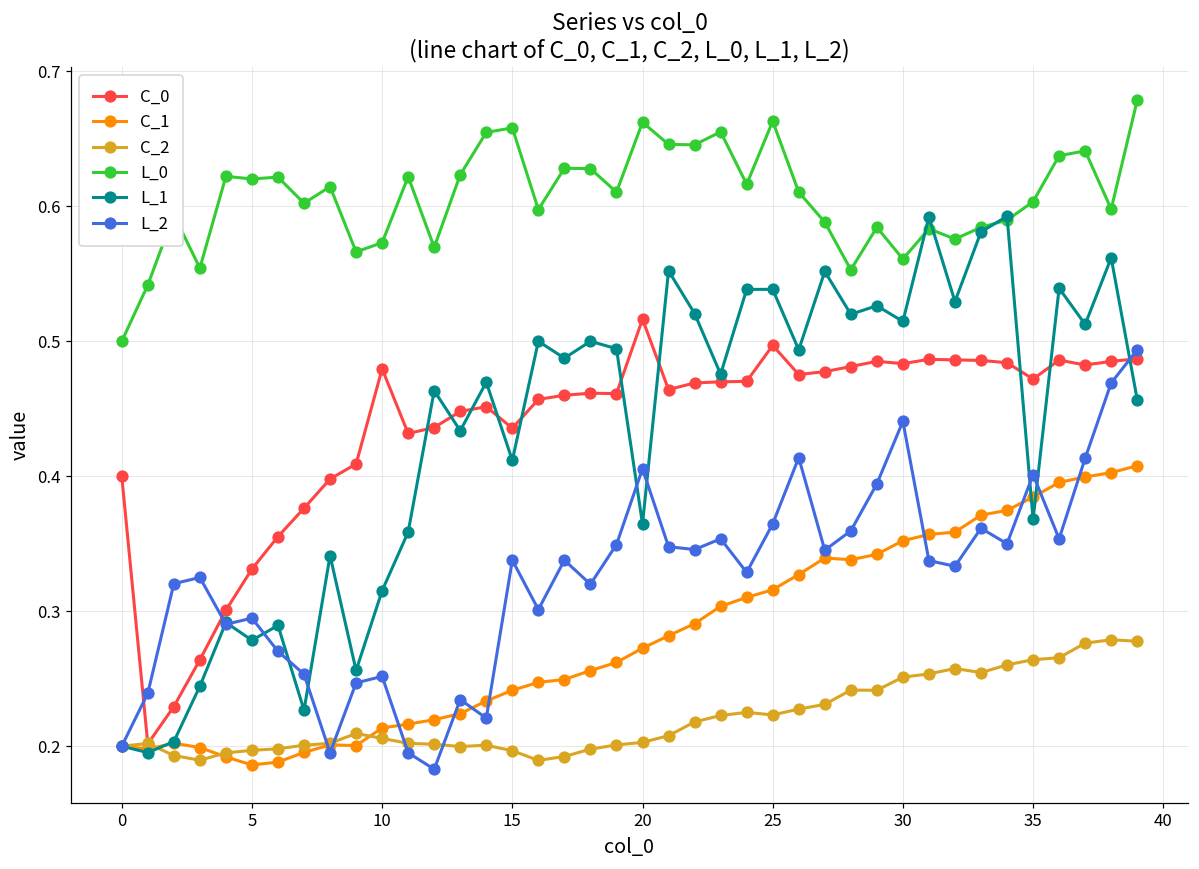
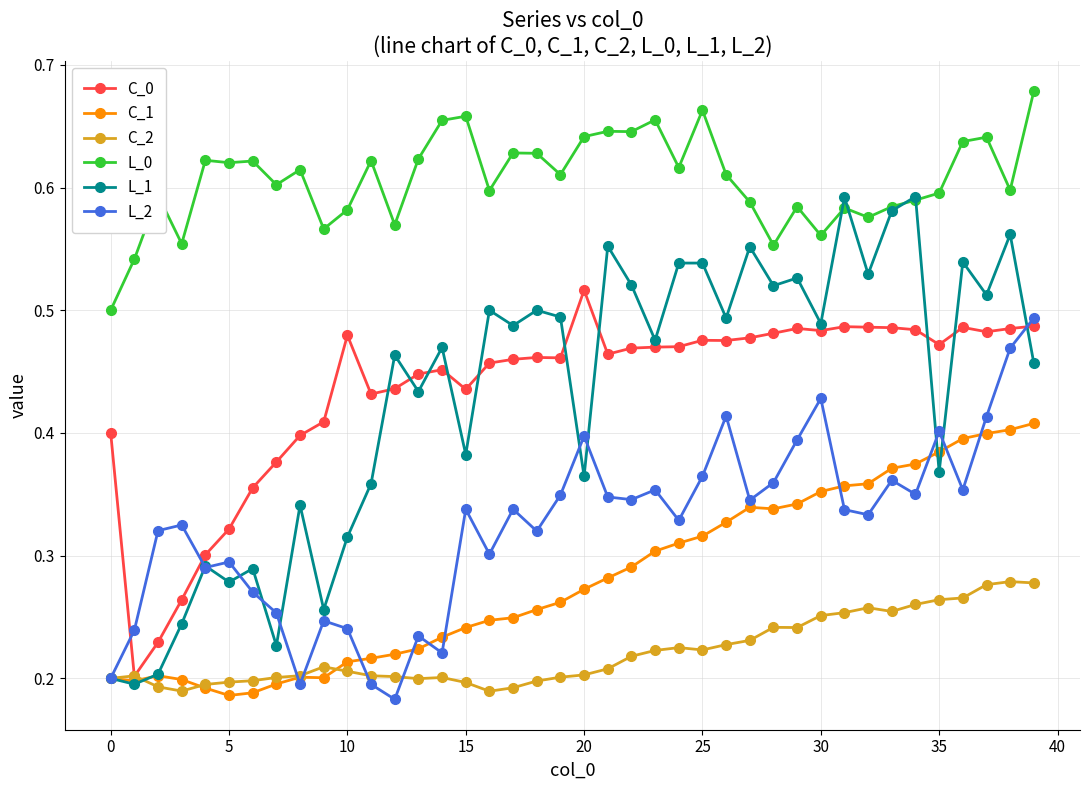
  {
    "C_0": {
      "0": 0.400,
-     "5": 0.331,
+     "5": 0.322,
      "10": 0.480,
      "15": 0.436,
      "20": 0.516,
-     "25": 0.497,
+     "25": 0.476,
      "30": 0.483,
      "35": 0.472
    },
    "L_0": {
      "0": 0.500,
      "5": 0.620,
-     "10": 0.573,
+     "10": 0.582,
      "15": 0.658,
-     "20": 0.662,
+     "20": 0.642,
      "25": 0.663,
      "30": 0.561,
-     "35": 0.603
+     "35": 0.596
    },
    "L_1": {
      "5": 0.278,
      "10": 0.315,
-     "15": 0.412,
+     "15": 0.382,
      "20": 0.365,
      "25": 0.538,
-     "30": 0.515,
+     "30": 0.489,
      "35": 0.368
    },
    "L_2": {
      "5": 0.295,
-     "10": 0.252,
+     "10": 0.241,
      "15": 0.338,
-     "20": 0.406,
+     "20": 0.397,
      "25": 0.365,
-     "30": 0.441,
+     "30": 0.428,
      "35": 0.401
    }
  }
